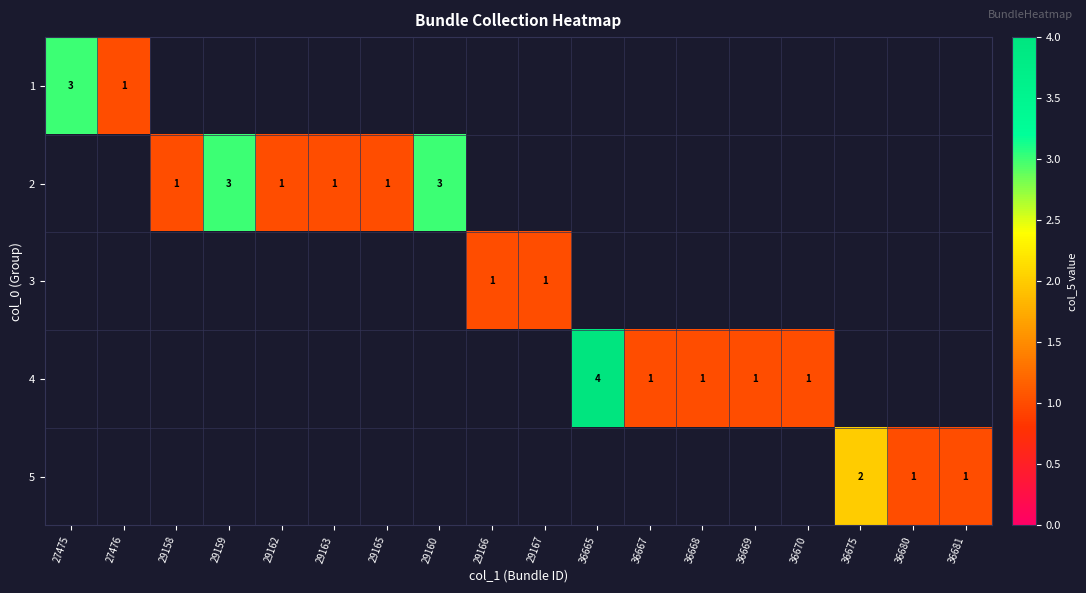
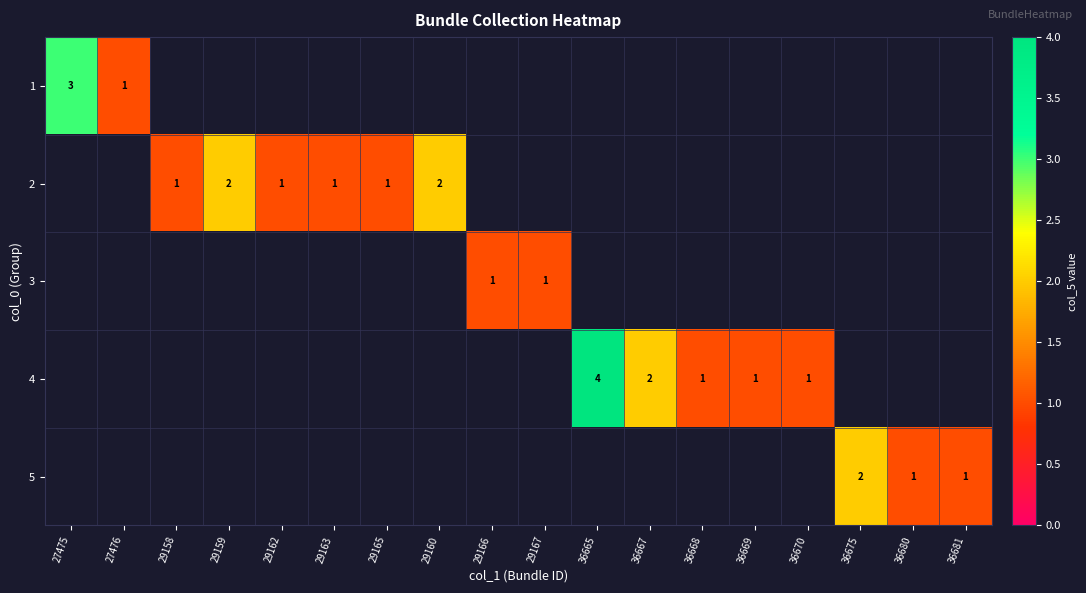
  {
    "1": {
      "27475": 3,
      "27476": 1
    },
    "2": {
      "29158": 1,
-     "29159": 3,
+     "29159": 2,
      "29162": 1,
      "29163": 1,
      "29165": 1,
-     "29160": 3
+     "29160": 2
    },
    "3": {
      "29166": 1,
      "29167": 1
    },
    "4": {
      "36665": 4,
-     "36667": 1,
+     "36667": 2,
      "36668": 1,
      "36669": 1,
      "36670": 1
    },
    "5": {
      "36675": 2,
      "36680": 1,
      "36681": 1
    }
  }
